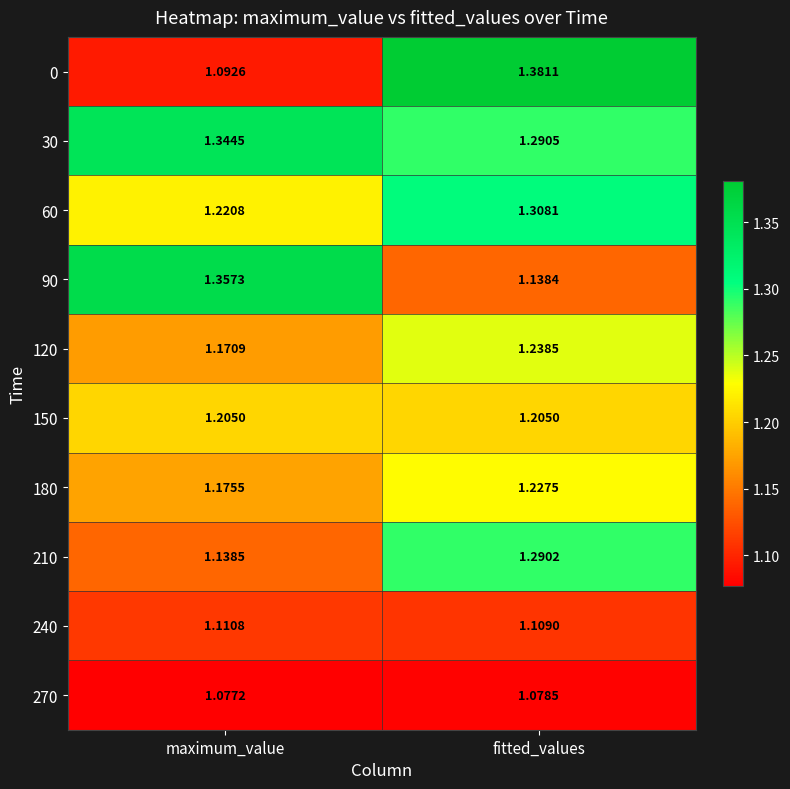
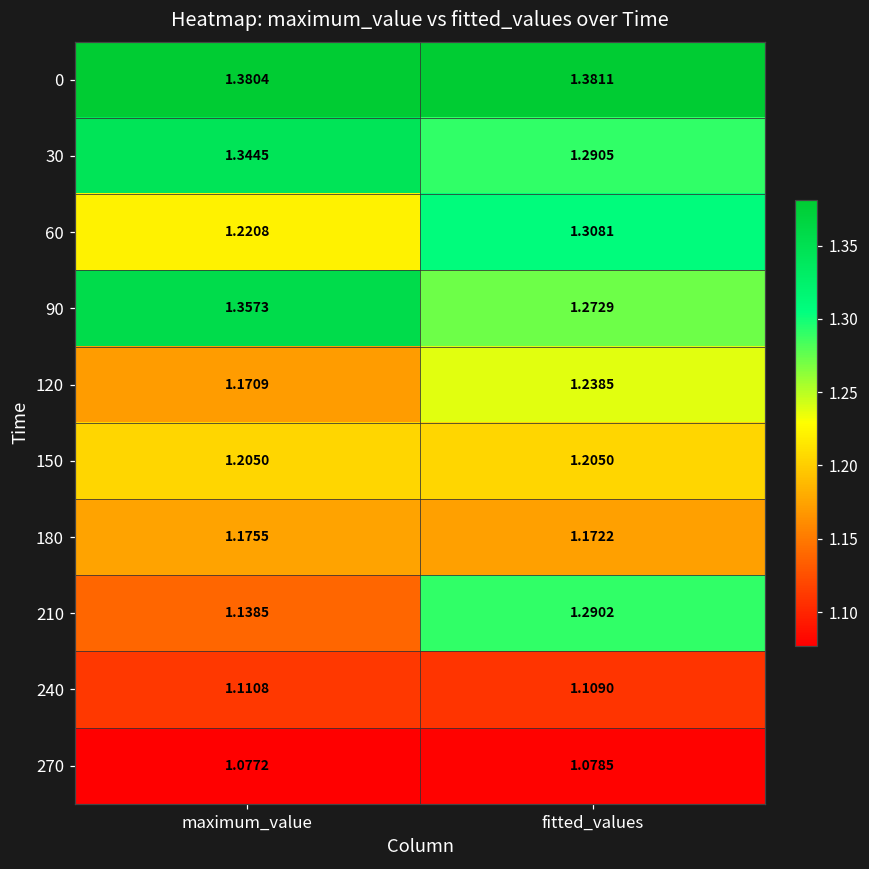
  {
    "0": {
-     "maximum_value": 1.0926,
+     "maximum_value": 1.3804,
      "fitted_values": 1.3811
    },
    "30": {
      "maximum_value": 1.3445,
      "fitted_values": 1.2905
    },
    "60": {
      "maximum_value": 1.2208,
      "fitted_values": 1.3081
    },
    "90": {
      "maximum_value": 1.3573,
-     "fitted_values": 1.1384
+     "fitted_values": 1.2729
    },
    "120": {
      "maximum_value": 1.1709,
      "fitted_values": 1.2385
    },
    "150": {
      "maximum_value": 1.2050,
      "fitted_values": 1.2050
    },
    "180": {
      "maximum_value": 1.1755,
-     "fitted_values": 1.2275
+     "fitted_values": 1.1722
    },
    "210": {
      "maximum_value": 1.1385,
      "fitted_values": 1.2902
    },
    "240": {
      "maximum_value": 1.1108,
      "fitted_values": 1.1090
    },
    "270": {
      "maximum_value": 1.0772,
      "fitted_values": 1.0785
    }
  }
